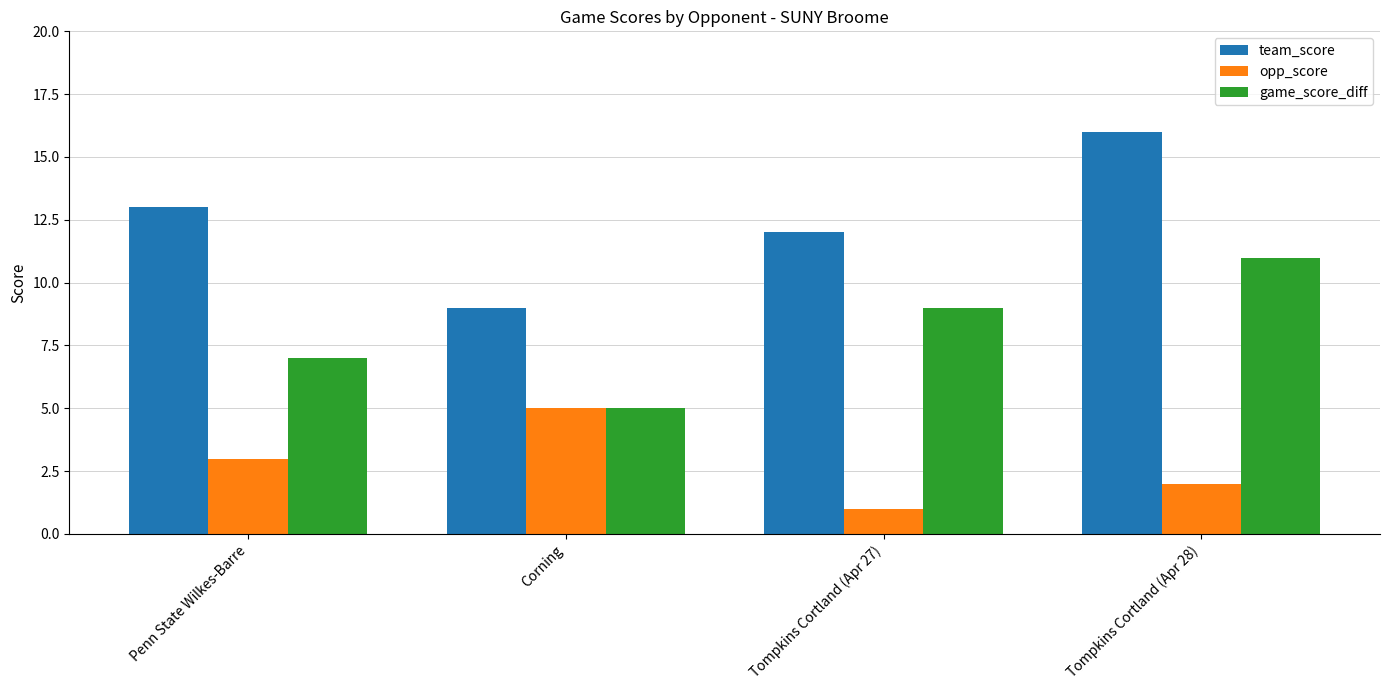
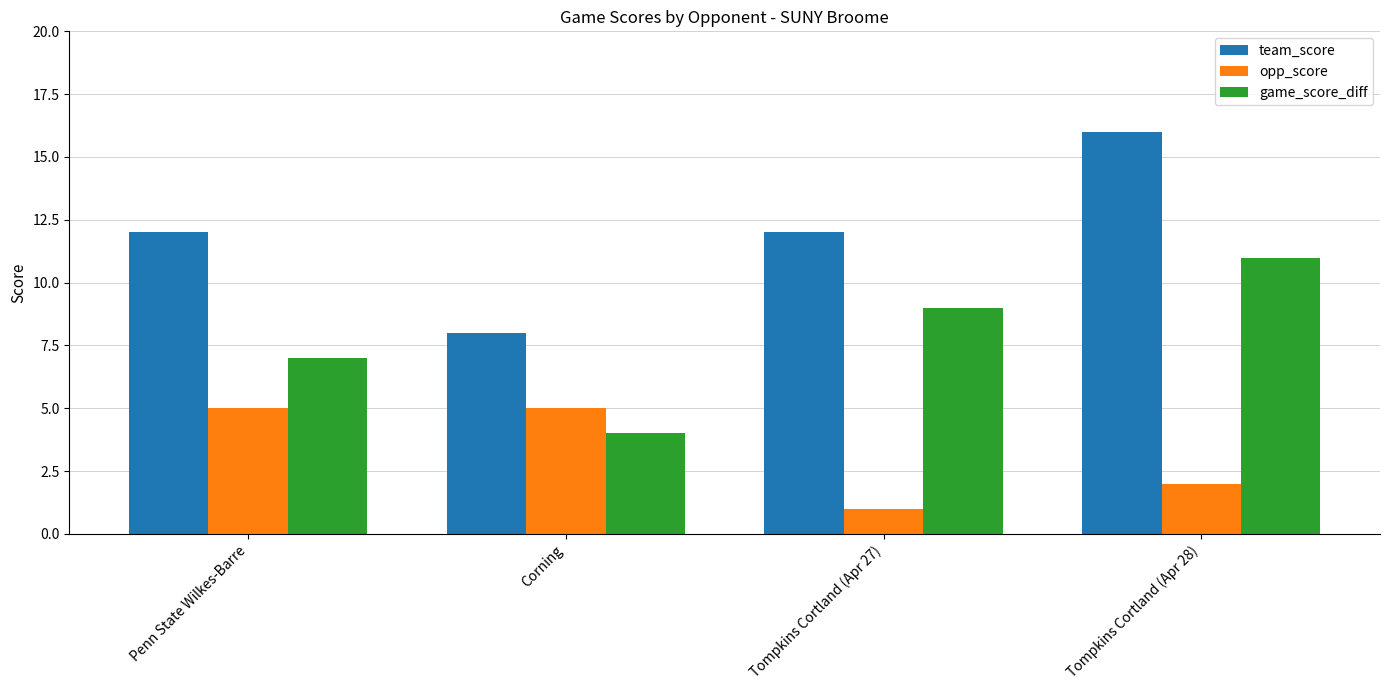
  {
    "team_score": {
-     "Penn State Wilkes-Barre": 13,
-     "Corning": 9,
+     "Penn State Wilkes-Barre": 12,
+     "Corning": 8,
      "Tompkins Cortland (Apr 27)": 12,
      "Tompkins Cortland (Apr 28)": 16
    },
    "opp_score": {
-     "Penn State Wilkes-Barre": 3,
+     "Penn State Wilkes-Barre": 5,
      "Corning": 5,
      "Tompkins Cortland (Apr 27)": 1,
      "Tompkins Cortland (Apr 28)": 2
    },
    "game_score_diff": {
      "Penn State Wilkes-Barre": 7,
-     "Corning": 5,
+     "Corning": 4,
      "Tompkins Cortland (Apr 27)": 9,
      "Tompkins Cortland (Apr 28)": 11
    }
  }
